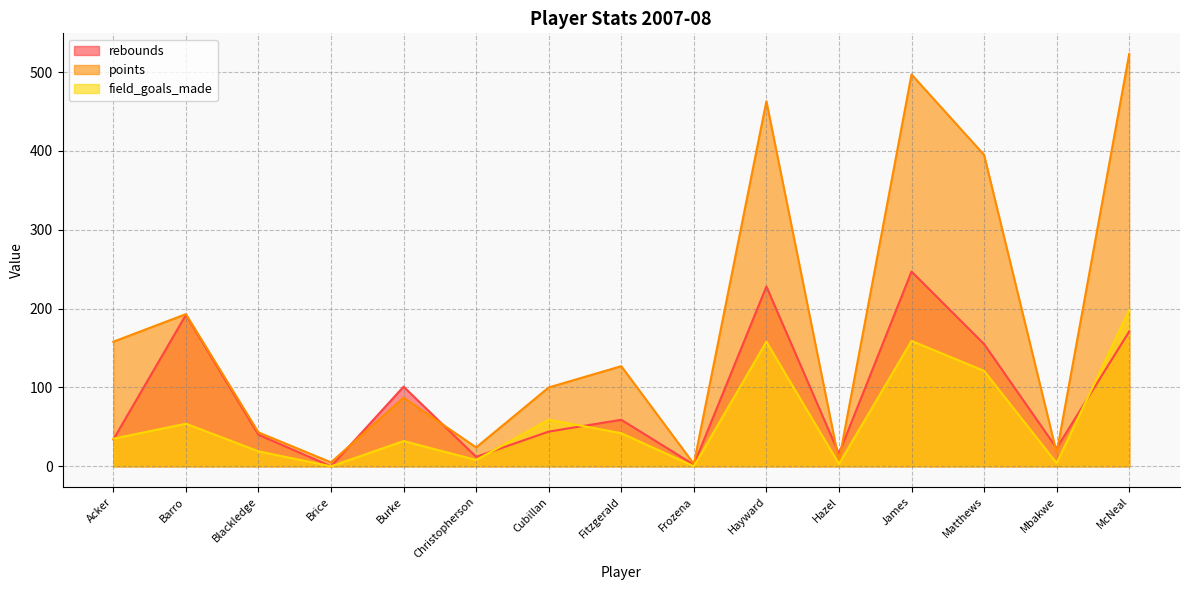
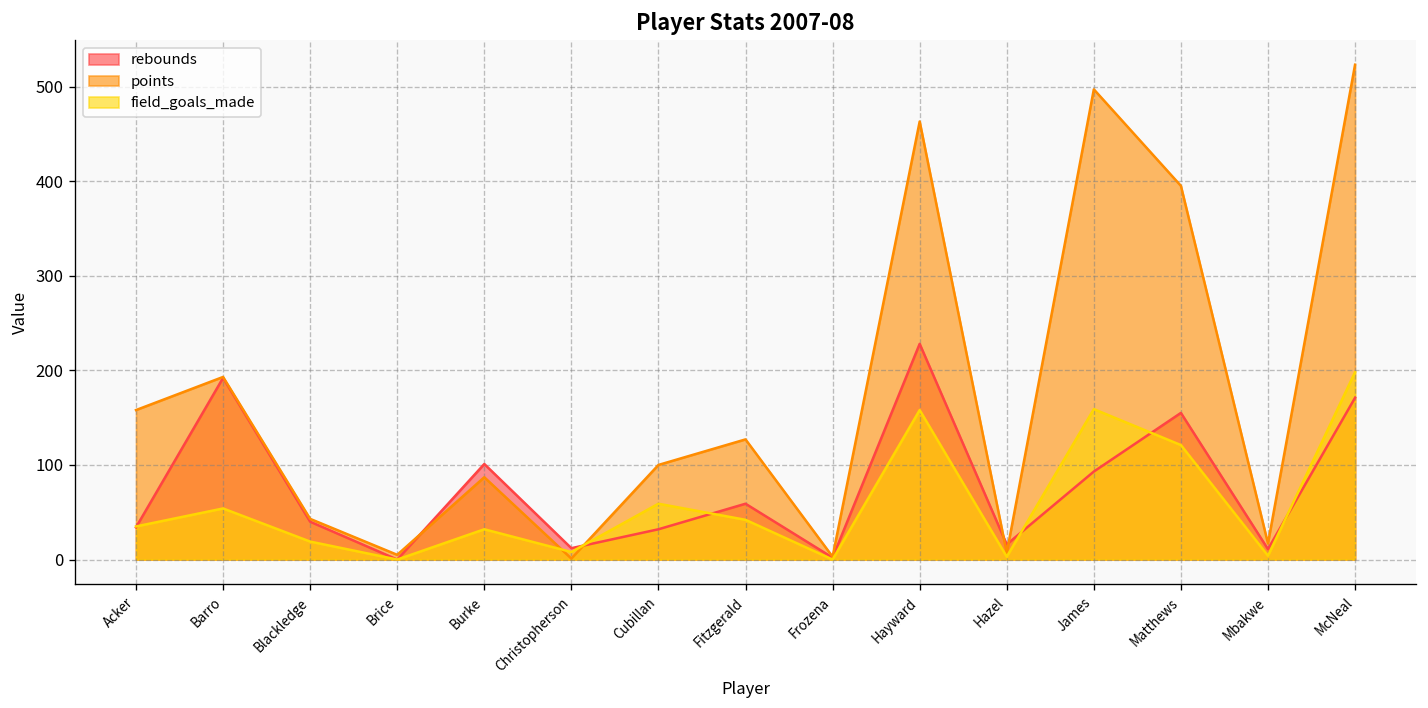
  {
    "rebounds": {
      "Burke": 100,
      "Christopherson": 10,
-     "Cubillan": 40,
+     "Cubillan": 30,
      "Fitzgerald": 60,
      "Hayward": 230,
      "Hazel": 20,
-     "James": 250,
+     "James": 90,
      "Matthews": 160,
-     "Mbakwe": 20,
+     "Mbakwe": 10,
      "McNeal": 170
    },
    "points": {
      "Acker": 160,
      "Brice": 10,
      "Burke": 90,
-     "Christopherson": 20,
+     "Christopherson": 0,
      "Cubillan": 100,
      "Fitzgerald": 130,
      "Hayward": 460,
      "Hazel": 10,
      "James": 500,
      "Matthews": 400,
      "Mbakwe": 20,
      "McNeal": 520
    },
    "field_goals_made": {
      "Barro": 50,
      "Blackledge": 20,
      "Burke": 30,
      "Christopherson": 10,
      "Cubillan": 60,
      "Fitzgerald": 40,
      "Hayward": 160,
      "Hazel": 0,
      "James": 160,
      "Matthews": 120,
      "Mbakwe": 0,
      "McNeal": 200
    }
  }
